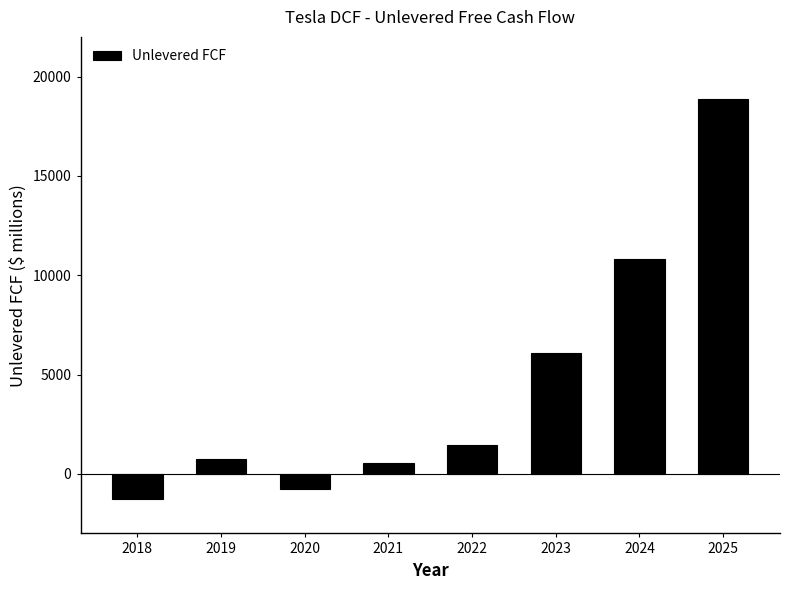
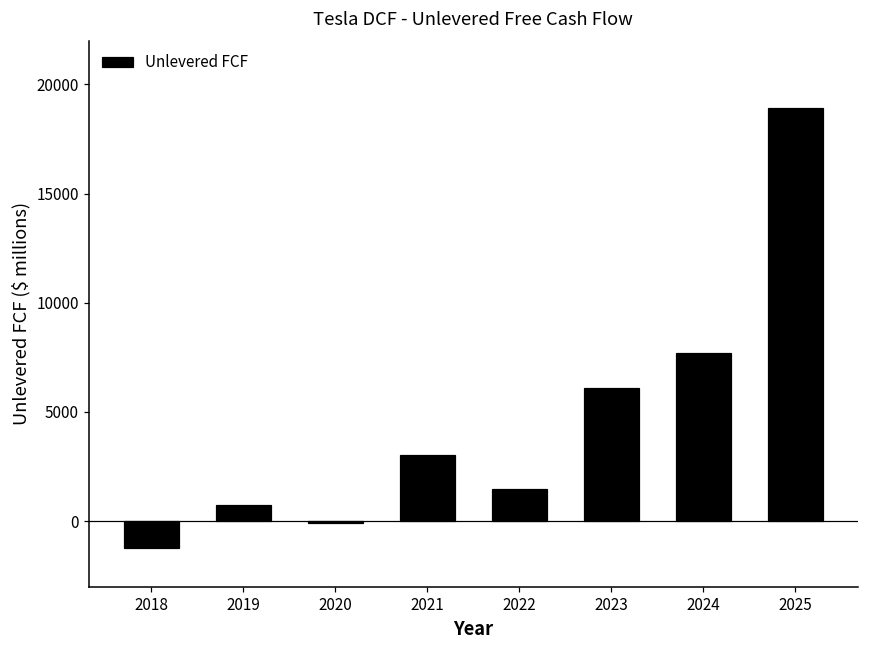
  {
    "2018": -1200,
    "2019": 700,
-   "2020": -700,
-   "2021": 500,
+   "2020": -100,
+   "2021": 3000,
    "2022": 1500,
    "2023": 6100,
-   "2024": 10800,
+   "2024": 7700,
    "2025": 18900
  }
